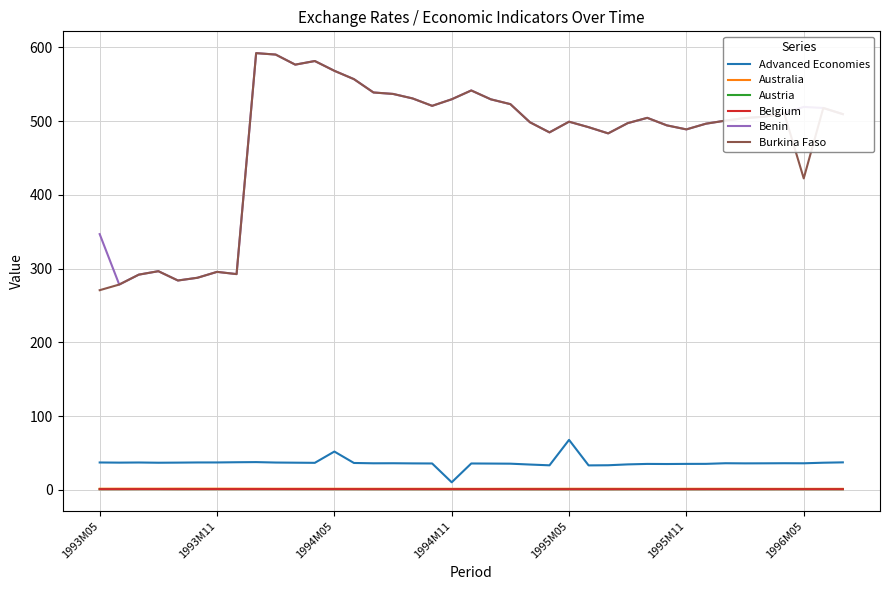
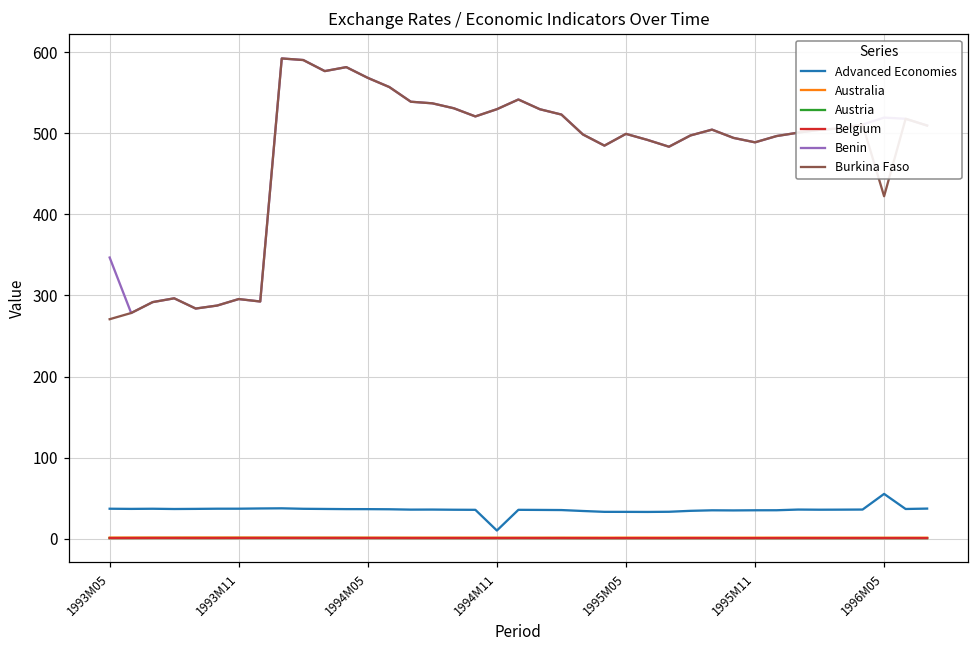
  {
    "Advanced Economies": {
      "1993M05": 40,
      "1993M11": 40,
-     "1994M05": 50,
+     "1994M05": 40,
      "1994M11": 10,
-     "1995M05": 70,
+     "1995M05": 30,
      "1995M11": 40,
-     "1996M05": 40
+     "1996M05": 60
    },
    "Belgium": {
      "1993M05": 0,
      "1993M11": 0,
      "1994M05": 0,
      "1994M11": 0,
      "1995M05": 0,
      "1995M11": 0,
      "1996M05": 0
    },
    "Benin": {
      "1993M05": 350
    },
    "Burkina Faso": {
      "1993M05": 270,
      "1996M05": 420
    }
  }
